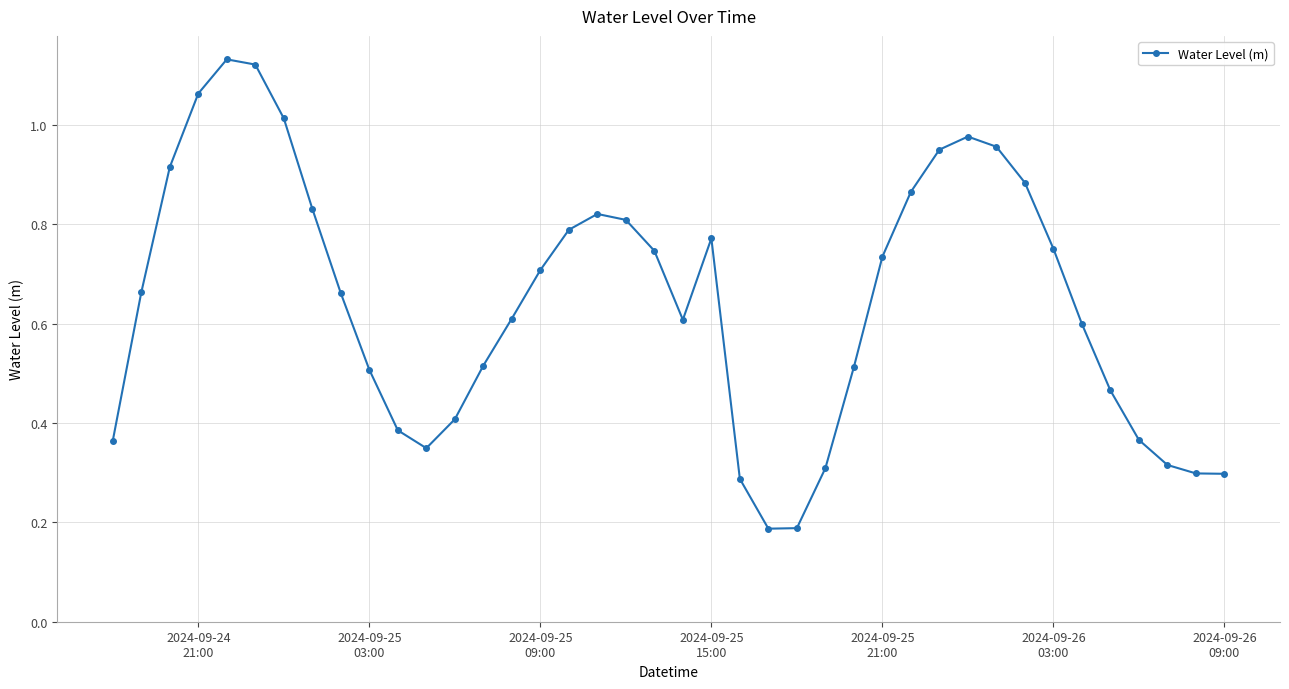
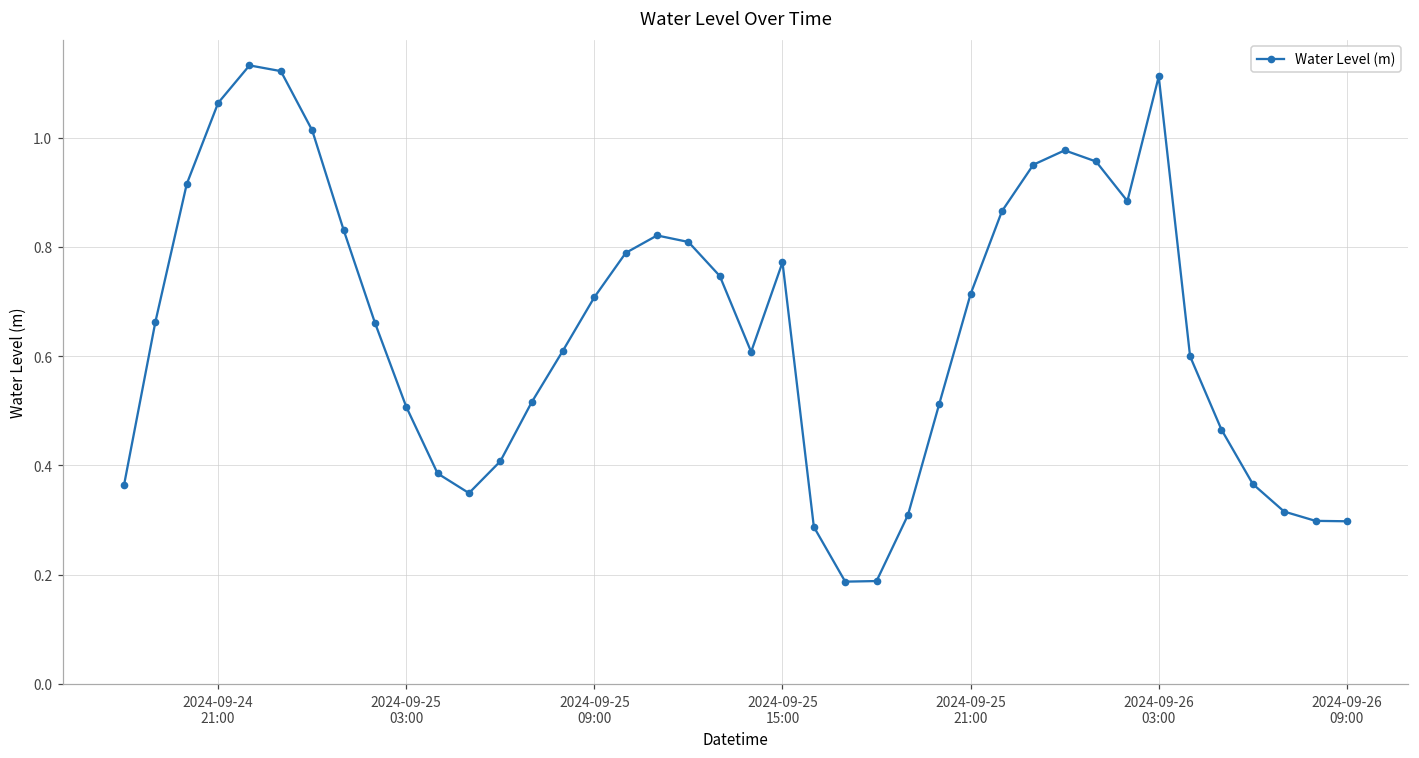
  {
    "2024-09-24 21:00": 1.06,
    "2024-09-25 03:00": 0.51,
    "2024-09-25 09:00": 0.71,
    "2024-09-25 15:00": 0.77,
-   "2024-09-25 21:00": 0.73,
-   "2024-09-26 03:00": 0.75,
+   "2024-09-25 21:00": 0.71,
+   "2024-09-26 03:00": 1.11,
    "2024-09-26 09:00": 0.30
  }
